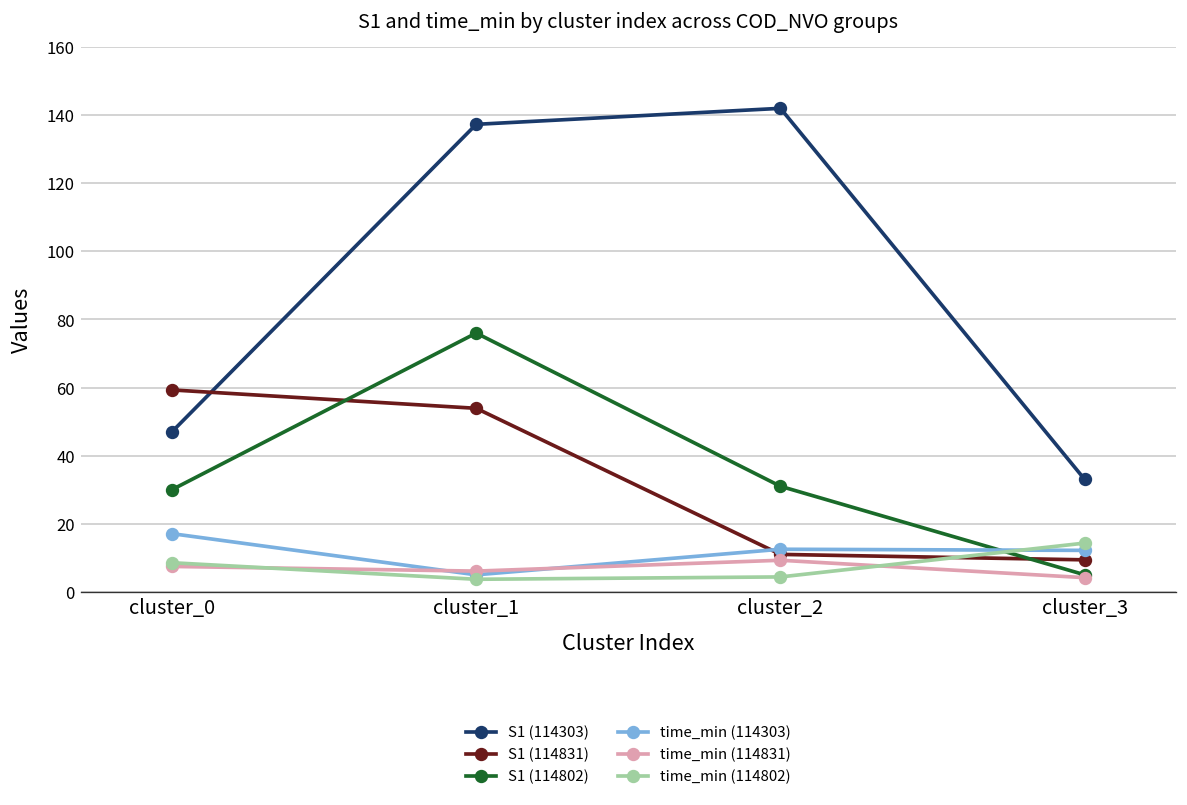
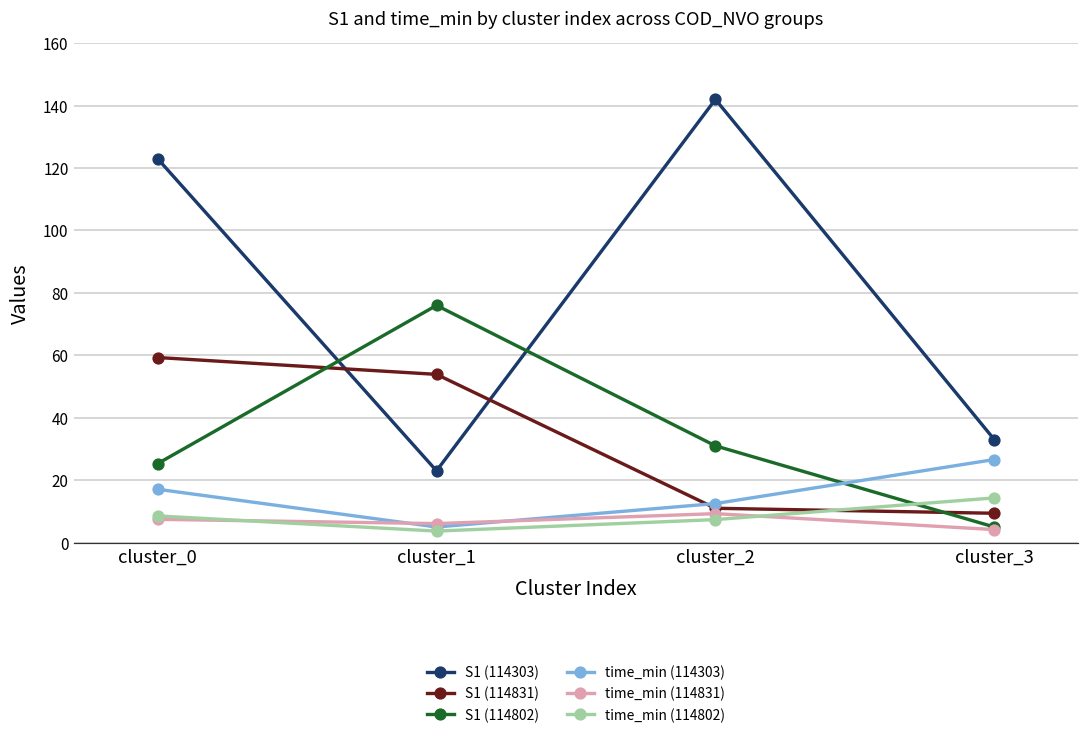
  {
    "S1 (114303)": {
-     "cluster_0": 47,
-     "cluster_1": 137,
+     "cluster_0": 123,
+     "cluster_1": 23,
      "cluster_2": 142,
      "cluster_3": 33
    },
    "S1 (114831)": {
      "cluster_0": 59,
      "cluster_1": 54,
      "cluster_2": 11,
      "cluster_3": 9
    },
    "S1 (114802)": {
-     "cluster_0": 30,
+     "cluster_0": 25,
      "cluster_1": 76,
      "cluster_2": 31
    },
    "time_min (114303)": {
      "cluster_0": 17,
      "cluster_1": 5,
      "cluster_2": 13,
-     "cluster_3": 12
+     "cluster_3": 27
    },
    "time_min (114831)": {
      "cluster_0": 7,
      "cluster_1": 6,
      "cluster_2": 9
    },
    "time_min (114802)": {
      "cluster_0": 9,
      "cluster_1": 4,
-     "cluster_2": 4,
+     "cluster_2": 7,
      "cluster_3": 14
    }
  }
